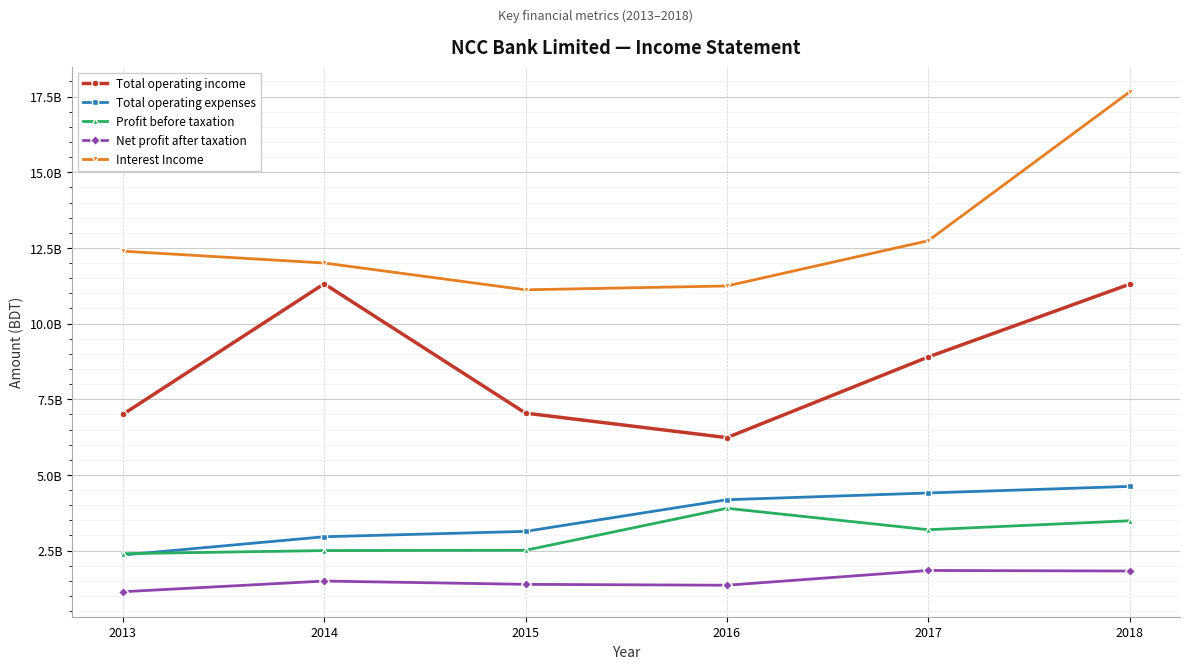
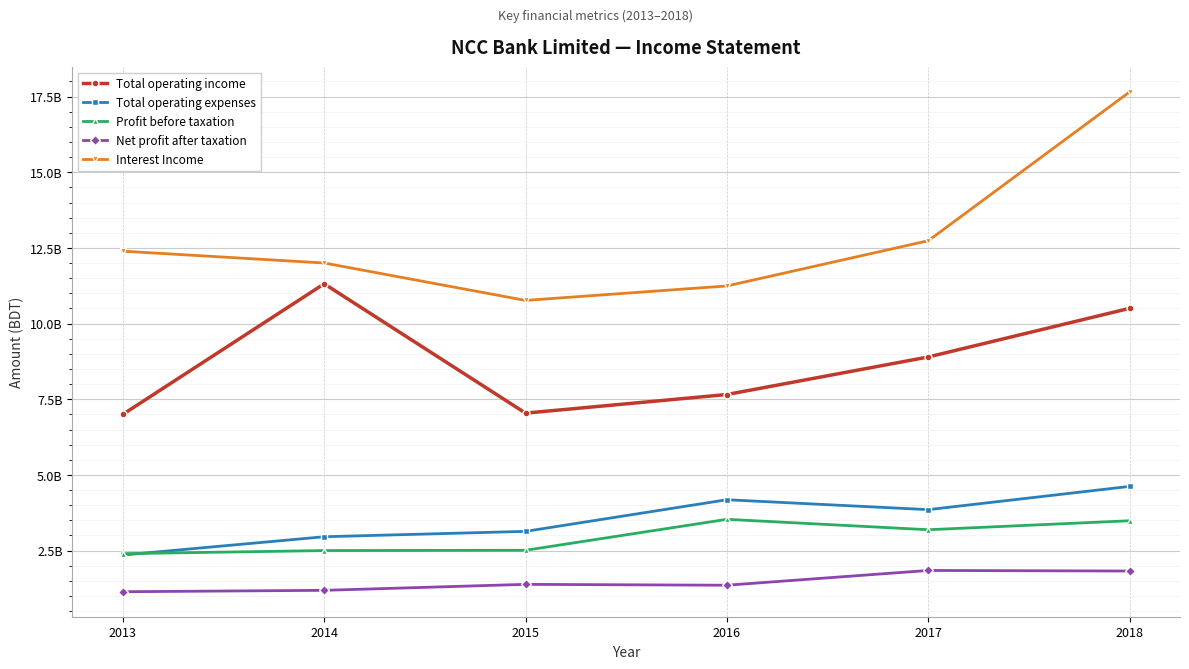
  {
    "Total operating income": {
      "2013": 7000000000,
      "2014": 11300000000,
      "2015": 7000000000,
-     "2016": 6200000000,
+     "2016": 7700000000,
      "2017": 8900000000,
-     "2018": 11300000000
+     "2018": 10500000000
    },
    "Total operating expenses": {
      "2014": 3000000000,
      "2015": 3100000000,
      "2016": 4200000000,
-     "2017": 4400000000,
+     "2017": 3900000000,
      "2018": 4600000000
    },
    "Profit before taxation": {
      "2014": 2500000000,
      "2015": 2500000000,
-     "2016": 3900000000,
+     "2016": 3500000000,
      "2017": 3200000000,
      "2018": 3500000000
    },
    "Net profit after taxation": {
      "2013": 1100000000,
-     "2014": 1500000000,
+     "2014": 1200000000,
      "2015": 1400000000,
      "2016": 1400000000,
      "2017": 1800000000,
      "2018": 1800000000
    },
    "Interest Income": {
      "2013": 12400000000,
      "2014": 12000000000,
-     "2015": 11100000000,
+     "2015": 10800000000,
      "2016": 11200000000,
      "2017": 12700000000,
      "2018": 17700000000
    }
  }
